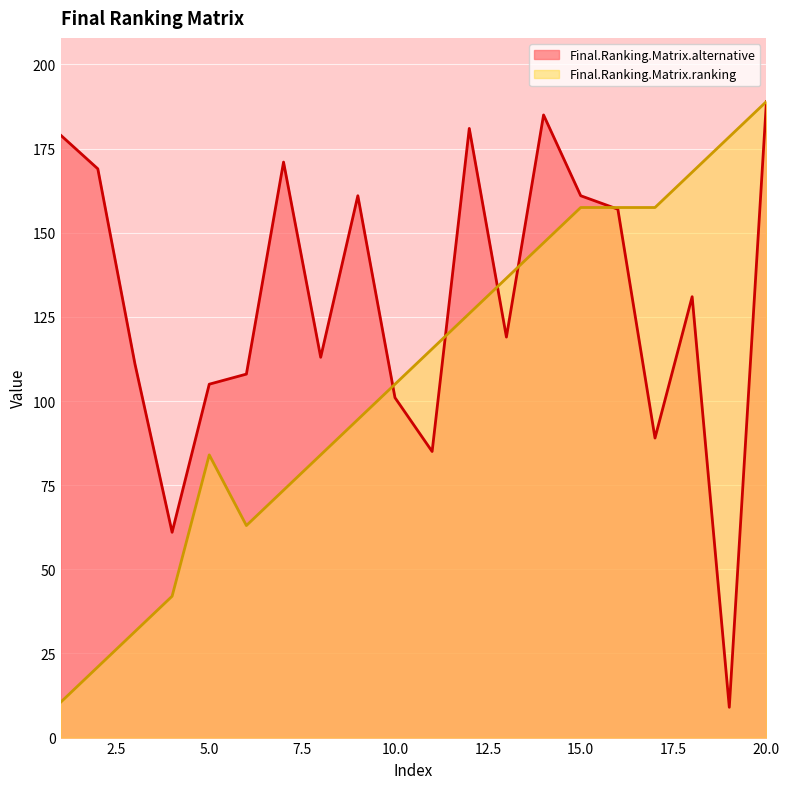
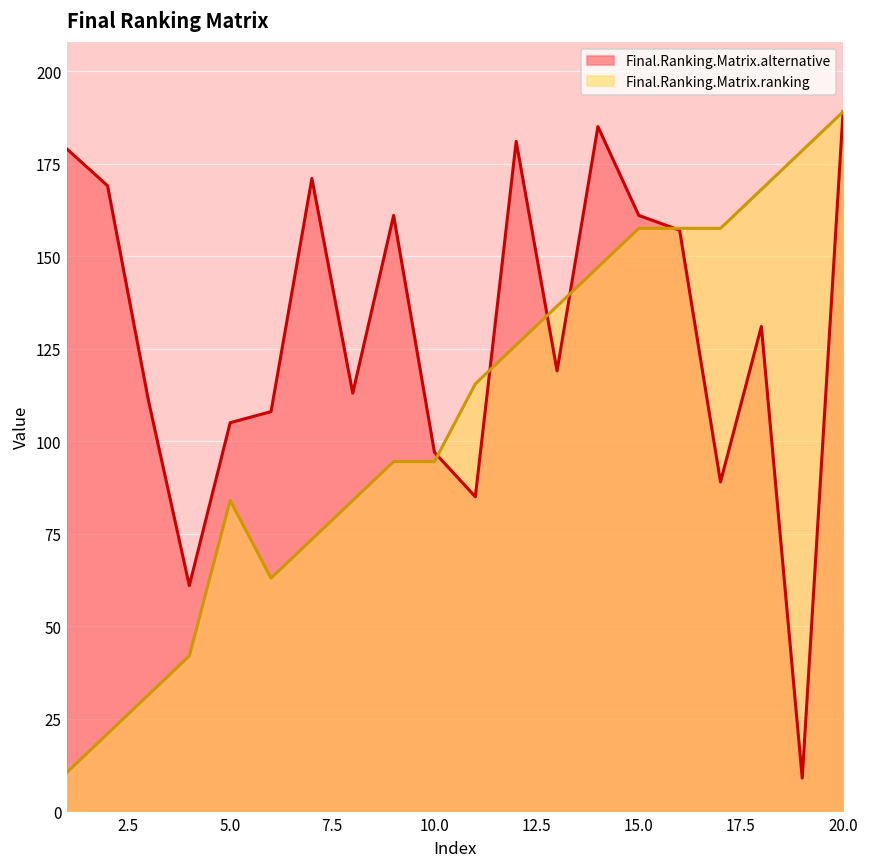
  {
    "Final.Ranking.Matrix.alternative": {
      "5.0": 105,
-     "10.0": 101,
+     "10.0": 97,
      "15.0": 161
    },
    "Final.Ranking.Matrix.ranking": {
      "5.0": 84,
-     "10.0": 105,
+     "10.0": 95,
      "15.0": 158
    }
  }
